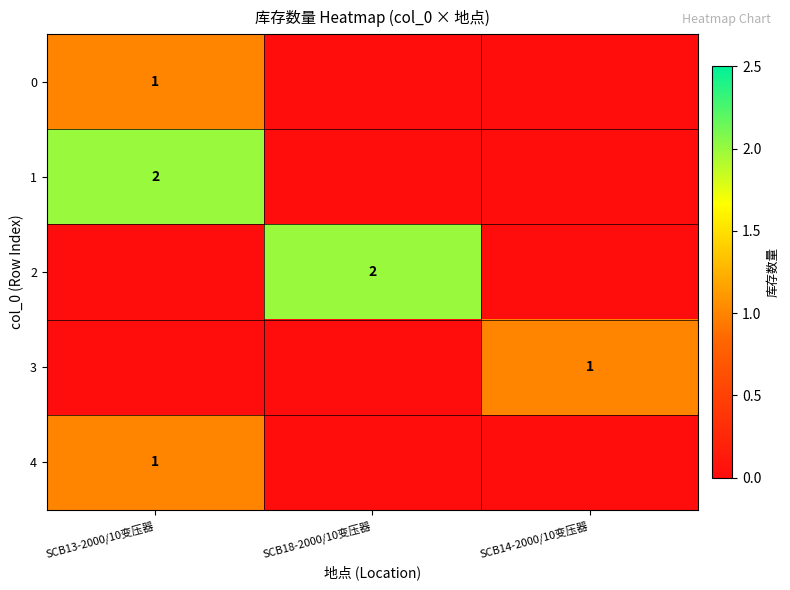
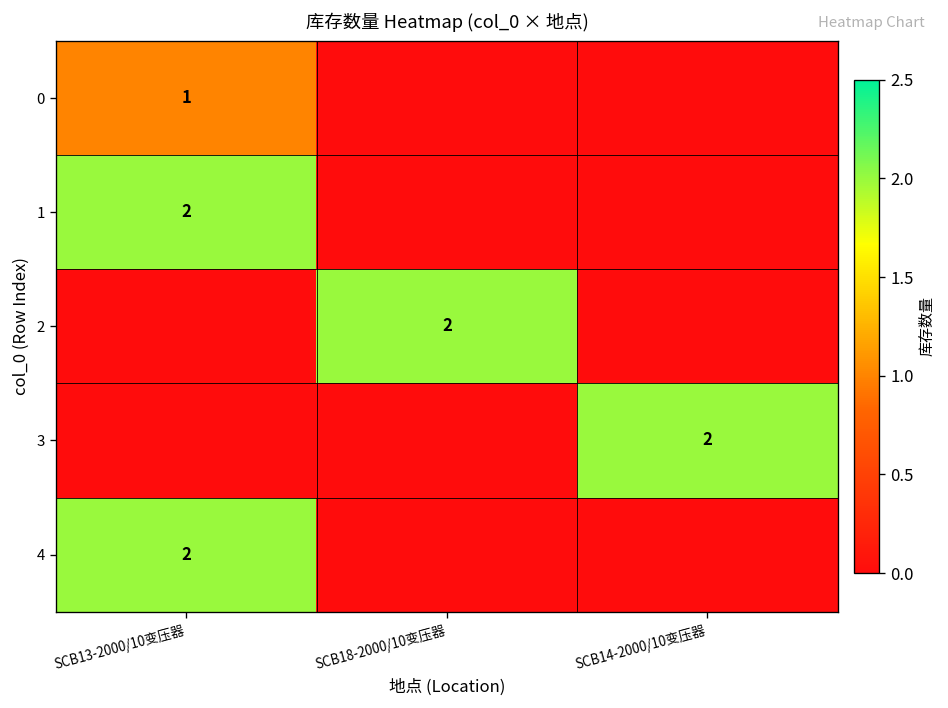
  {
    "0": {
      "SCB13-2000/10变压器": 1
    },
    "1": {
      "SCB13-2000/10变压器": 2
    },
    "2": {
      "SCB18-2000/10变压器": 2
    },
    "3": {
-     "SCB14-2000/10变压器": 1
+     "SCB14-2000/10变压器": 2
    },
    "4": {
-     "SCB13-2000/10变压器": 1
+     "SCB13-2000/10变压器": 2
    }
  }
